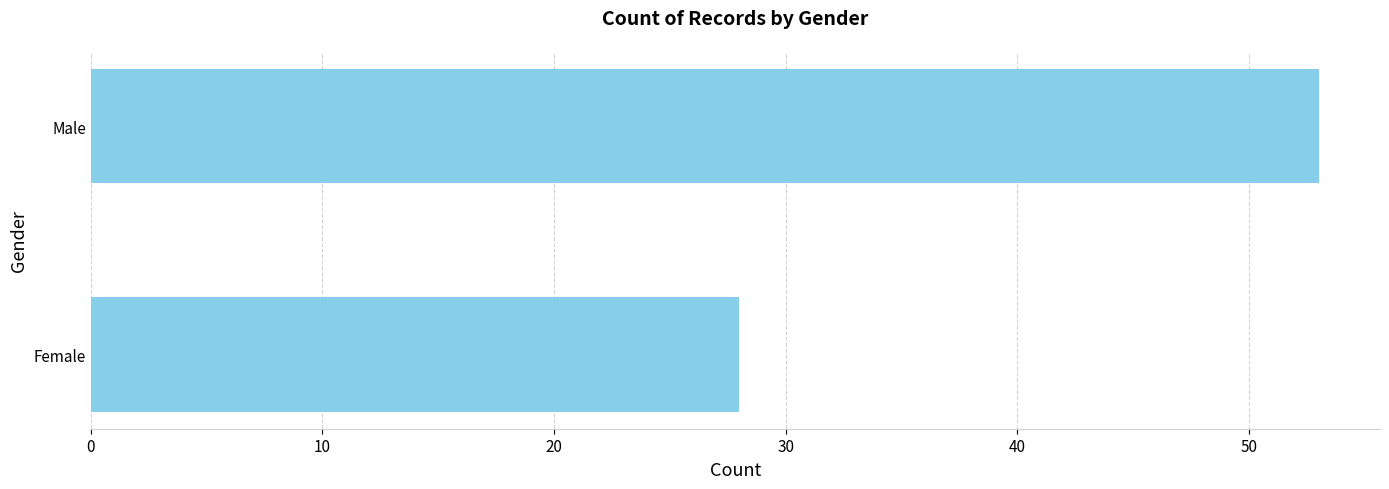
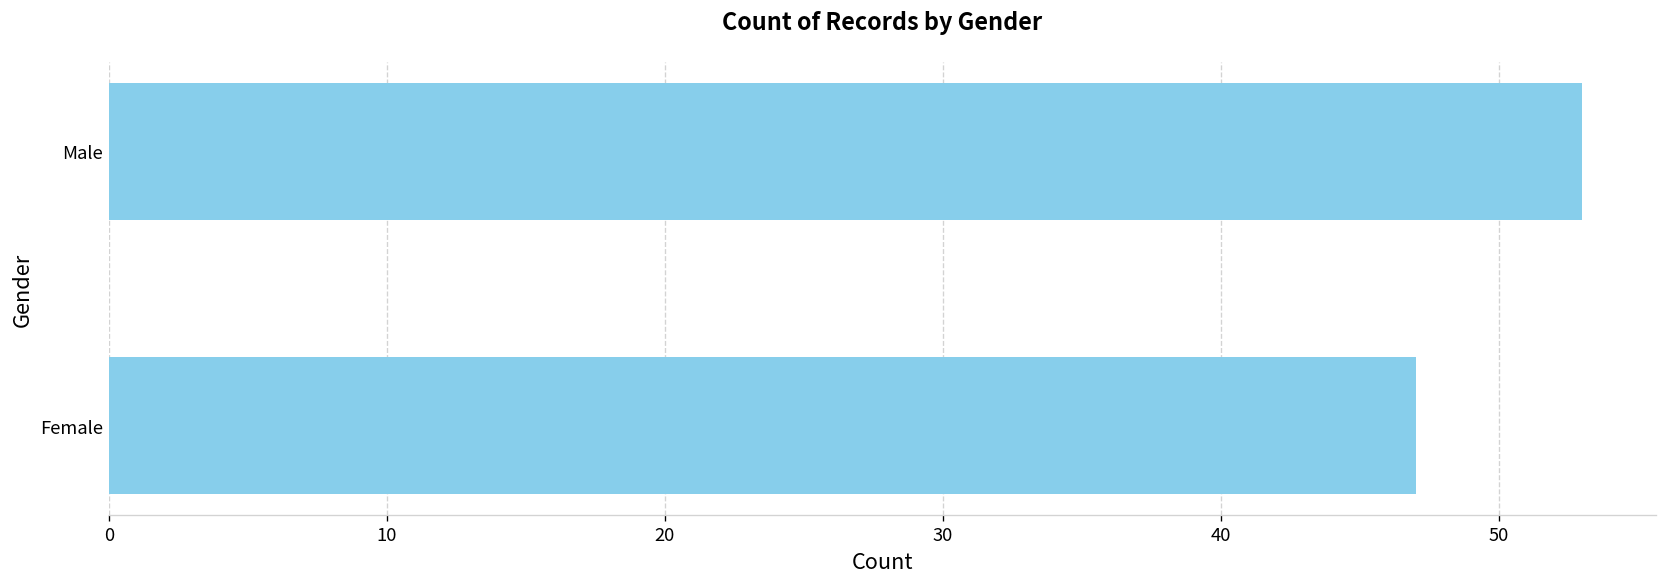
  {
    "Male": 53,
-   "Female": 28
+   "Female": 47
  }
